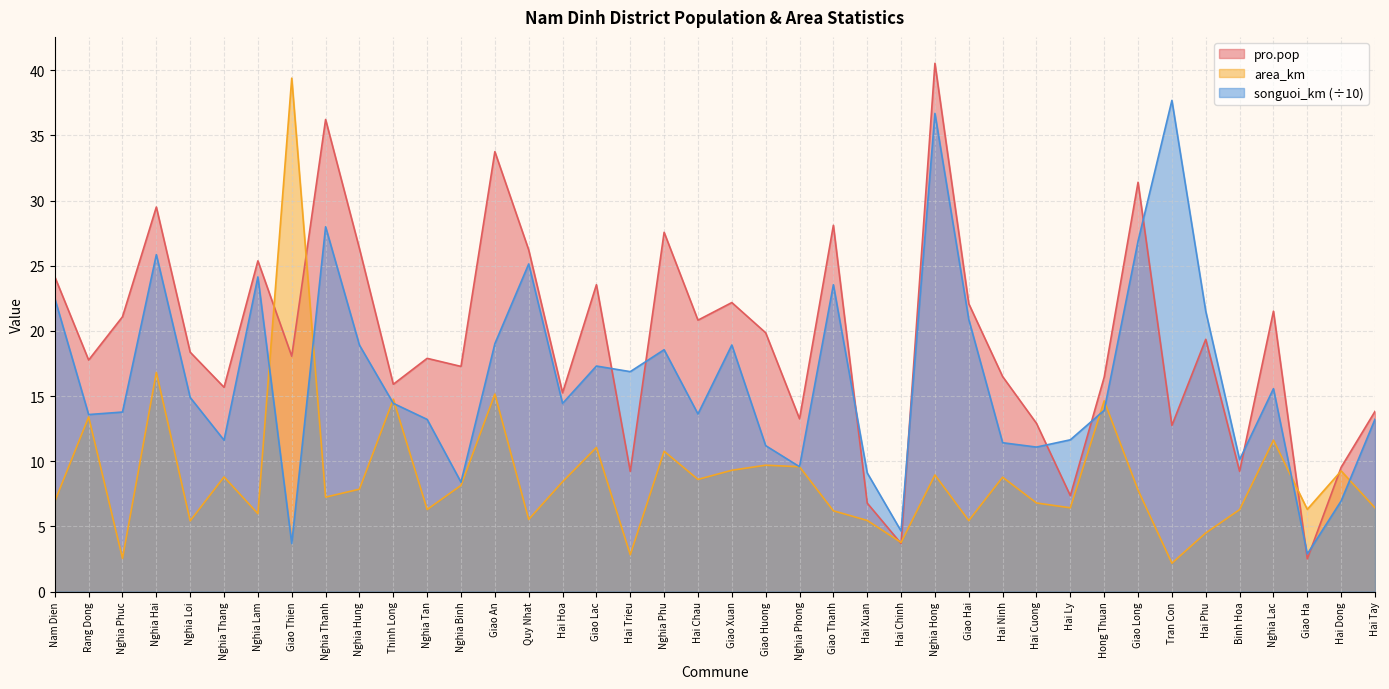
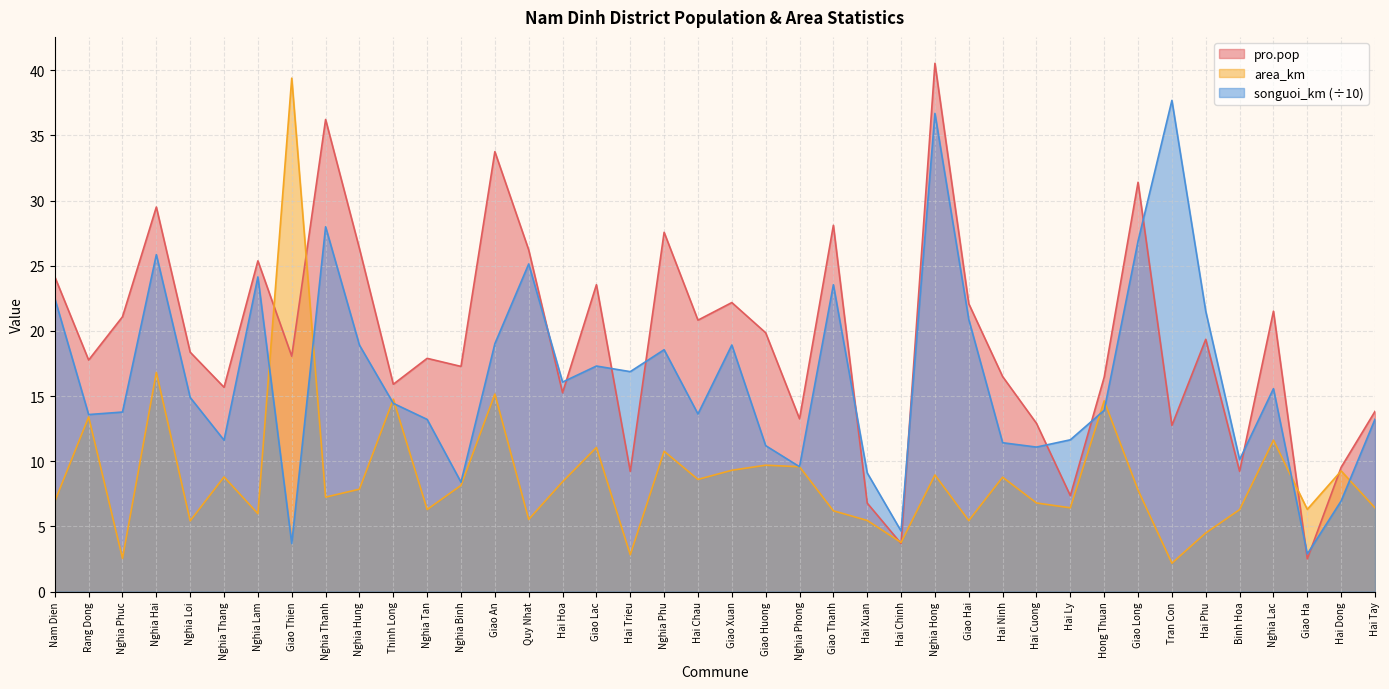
  {
    "pro.pop": {
      "Nam Dien": 24.2,
      "Rang Dong": 17.8,
      "Nghia Phuc": 21.1,
      "Nghia Hai": 29.5,
      "Nghia Loi": 18.4,
      "Nghia Thang": 15.7,
      "Nghia Lam": 25.4,
      "Giao Thien": 18.1,
      "Nghia Thanh": 36.2,
      "Nghia Hung": 26.3,
      "Thinh Long": 15.9,
      "Nghia Tan": 17.9,
      "Nghia Binh": 17.3,
      "Giao An": 33.8,
      "Quy Nhat": 26.2,
      "Hai Hoa": 15.3,
      "Giao Lac": 23.6,
      "Hai Trieu": 9.2,
      "Nghia Phu": 27.6,
      "Hai Chau": 20.8,
      "Giao Xuan": 22.2,
      "Giao Huong": 19.9,
      "Nghia Phong": 13.3,
      "Giao Thanh": 28.1,
      "Hai Xuan": 6.8,
      "Nghia Hong": 40.5,
      "Giao Hai": 22.1,
      "Hai Ninh": 16.5,
      "Hai Cuong": 12.9,
      "Hai Ly": 7.4,
      "Hong Thuan": 16.5,
      "Giao Long": 31.4,
      "Tran Con": 12.8,
      "Hai Phu": 19.4,
      "Binh Hoa": 9.2,
      "Nghia Lac": 21.5,
      "Giao Ha": 2.5,
      "Hai Dong": 9.5,
      "Hai Tay": 13.8
    },
    "area_km": {
      "Nam Dien": 6.9,
      "Nghia Phuc": 2.6,
      "Nghia Hai": 16.8,
      "Nghia Loi": 5.4,
      "Nghia Thang": 8.8,
      "Nghia Lam": 6.0,
      "Giao Thien": 39.4,
      "Nghia Thanh": 7.3,
      "Nghia Hung": 7.9,
      "Thinh Long": 14.8,
      "Nghia Tan": 6.3,
      "Nghia Binh": 8.2,
      "Giao An": 15.2,
      "Quy Nhat": 5.5,
      "Hai Hoa": 8.4,
      "Giao Lac": 11.1,
      "Hai Trieu": 2.8,
      "Nghia Phu": 10.8,
      "Hai Chau": 8.6,
      "Giao Xuan": 9.3,
      "Giao Huong": 9.7,
      "Giao Thanh": 6.2,
      "Hai Xuan": 5.5,
      "Nghia Hong": 9.0,
      "Giao Hai": 5.5,
      "Hai Ninh": 8.8,
      "Hai Cuong": 6.8,
      "Hai Ly": 6.4,
      "Hong Thuan": 14.6,
      "Giao Long": 7.8,
      "Tran Con": 2.2,
      "Hai Phu": 4.5,
      "Binh Hoa": 6.3,
      "Nghia Lac": 11.6,
      "Giao Ha": 6.3,
      "Hai Dong": 9.3,
      "Hai Tay": 6.4
    },
    "songuoi_km (÷10)": {
      "Nam Dien": 22.5,
      "Nghia Phuc": 13.8,
      "Nghia Hai": 25.9,
      "Nghia Loi": 14.9,
      "Nghia Thang": 11.6,
      "Nghia Lam": 24.1,
      "Giao Thien": 3.7,
      "Nghia Thanh": 28.0,
      "Nghia Hung": 18.9,
      "Thinh Long": 14.4,
      "Nghia Tan": 13.2,
      "Nghia Binh": 8.4,
      "Giao An": 19.0,
      "Quy Nhat": 25.1,
-     "Hai Hoa": 14.4,
+     "Hai Hoa": 16.1,
      "Giao Lac": 17.3,
      "Hai Trieu": 16.9,
      "Nghia Phu": 18.6,
      "Hai Chau": 13.6,
      "Giao Xuan": 18.9,
      "Giao Huong": 11.2,
      "Giao Thanh": 23.5,
      "Hai Xuan": 9.1,
      "Hai Chinh": 4.6,
      "Nghia Hong": 36.7,
      "Giao Hai": 20.9,
      "Hai Ninh": 11.4,
      "Hai Cuong": 11.1,
      "Hai Ly": 11.6,
      "Hong Thuan": 13.9,
      "Giao Long": 26.9,
      "Tran Con": 37.7,
      "Hai Phu": 21.5,
      "Binh Hoa": 10.1,
      "Nghia Lac": 15.6,
      "Giao Ha": 2.9,
      "Hai Dong": 7.0,
      "Hai Tay": 13.2
    }
  }
